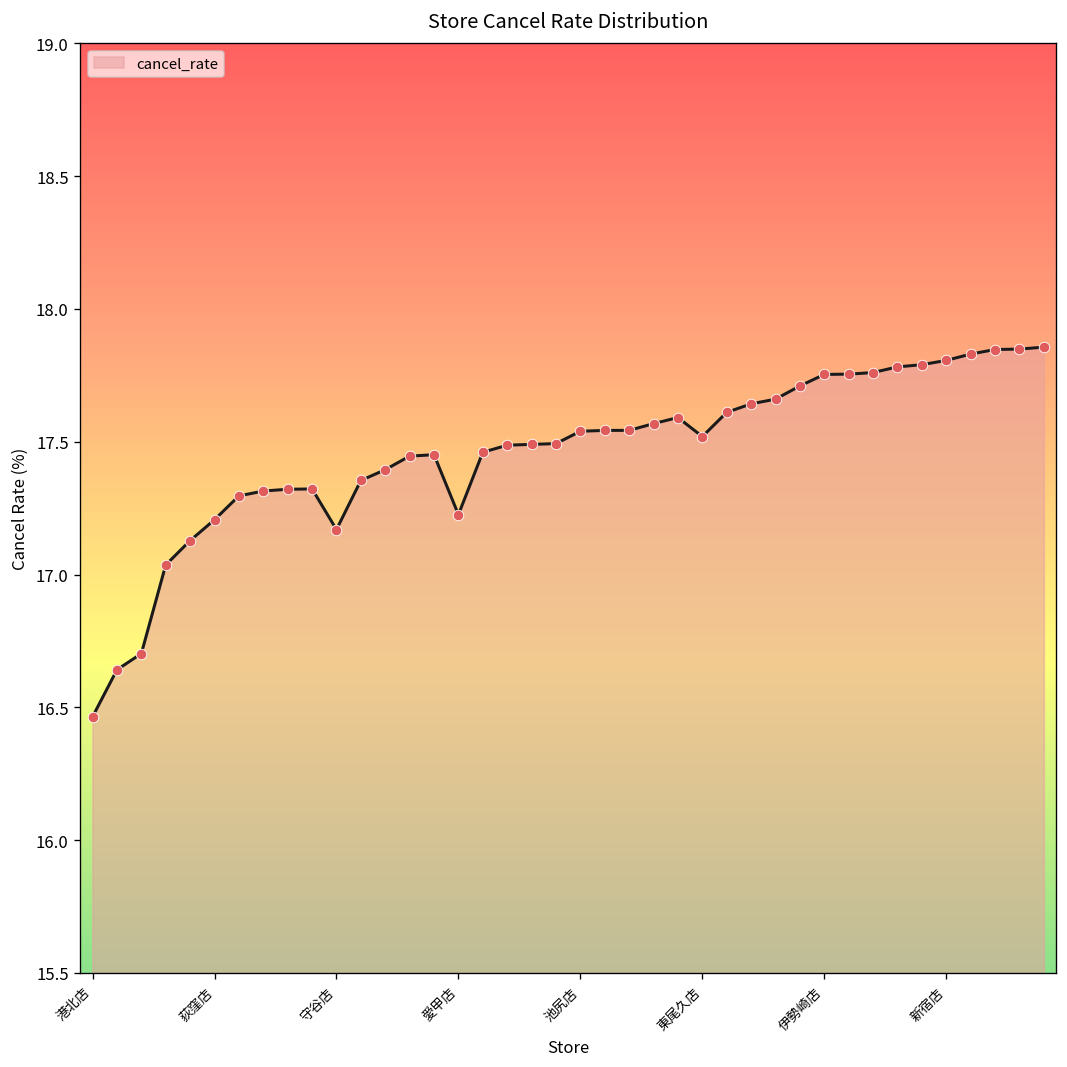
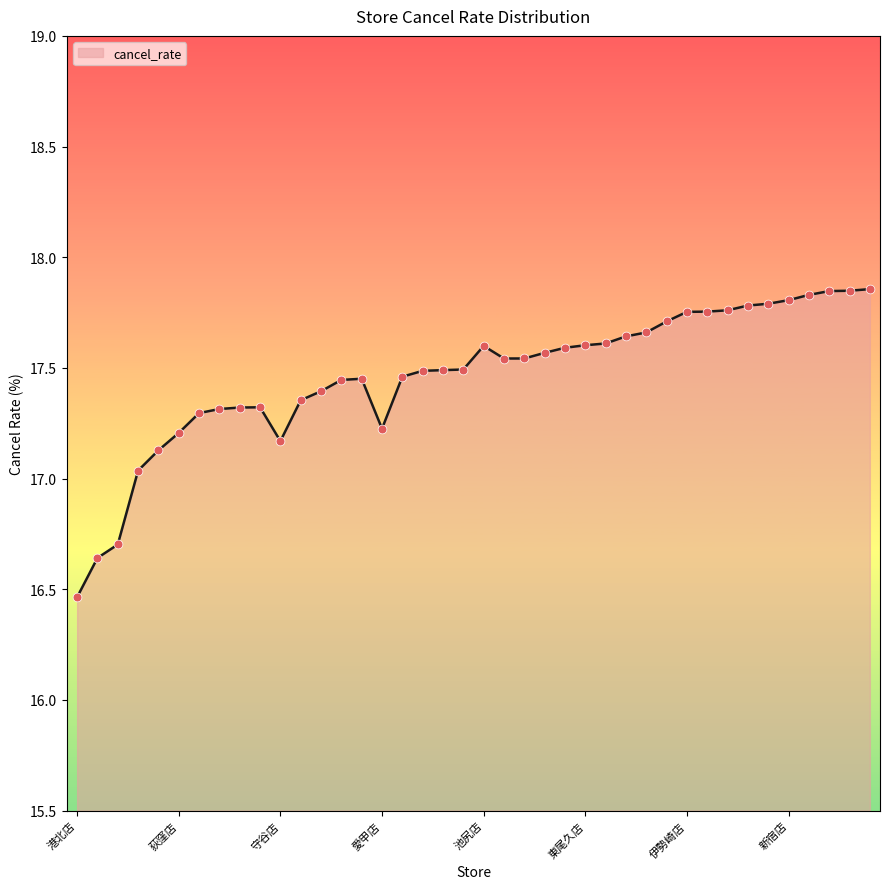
  {
    "港北店": 16.46,
    "荻窪店": 17.21,
    "守谷店": 17.17,
    "愛甲店": 17.23,
-   "池尻店": 17.54,
-   "東尾久店": 17.52,
+   "池尻店": 17.60,
+   "東尾久店": 17.60,
    "伊勢崎店": 17.75,
    "新宿店": 17.81
  }
